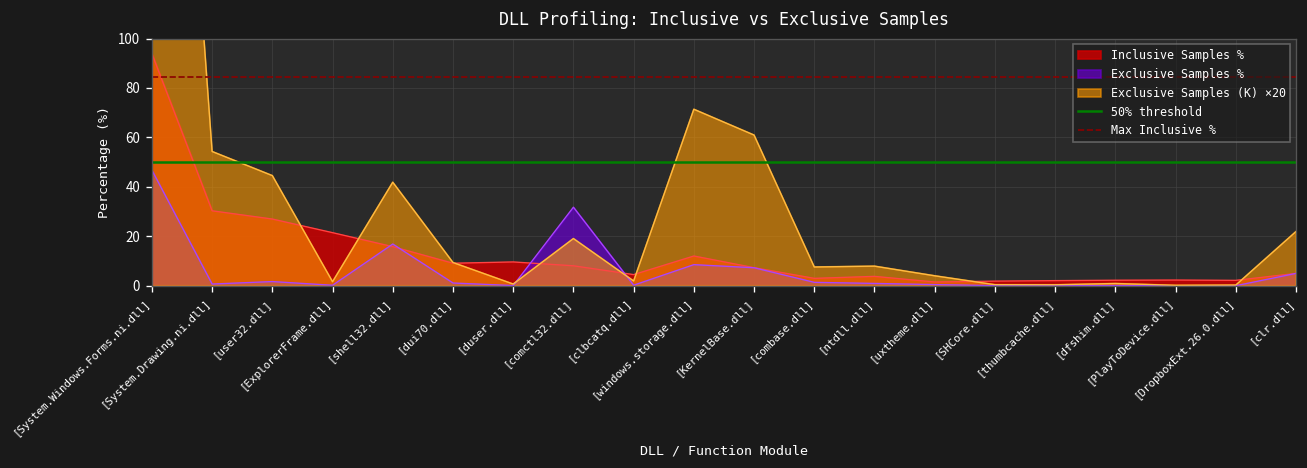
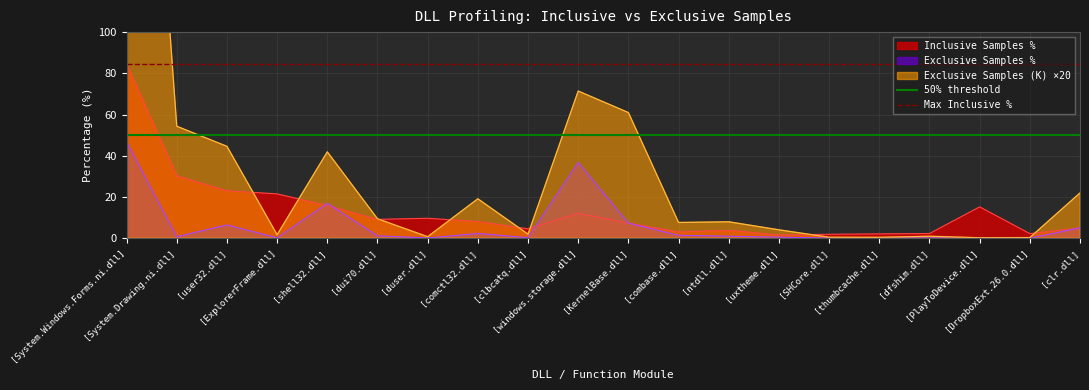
  {
    "Inclusive Samples %": {
-     "[System.Windows.Forms.ni.dll]": 94,
+     "[System.Windows.Forms.ni.dll]": 85,
      "[System.Drawing.ni.dll]": 30,
-     "[user32.dll]": 27,
+     "[user32.dll]": 23,
      "[ExplorerFrame.dll]": 21,
      "[duser.dll]": 10,
      "[comctl32.dll]": 8,
      "[clbcatq.dll]": 5,
      "[windows.storage.dll]": 12,
      "[combase.dll]": 3,
      "[ntdll.dll]": 4,
      "[SHCore.dll]": 2,
      "[thumbcache.dll]": 2,
      "[dfshim.dll]": 2,
-     "[PlayToDevice.dll]": 2,
+     "[PlayToDevice.dll]": 15,
      "[DropboxExt.26.0.dll]": 2
    },
    "Exclusive Samples %": {
      "[System.Windows.Forms.ni.dll]": 47,
      "[System.Drawing.ni.dll]": 1,
-     "[user32.dll]": 2,
+     "[user32.dll]": 6,
      "[ExplorerFrame.dll]": 0,
      "[dui70.dll]": 1,
-     "[comctl32.dll]": 32,
+     "[comctl32.dll]": 2,
      "[clbcatq.dll]": 0,
-     "[windows.storage.dll]": 9,
+     "[windows.storage.dll]": 37,
      "[combase.dll]": 1,
      "[ntdll.dll]": 1
    },
    "Exclusive Samples (K) ×20": {
      "[System.Drawing.ni.dll]": 54,
      "[user32.dll]": 45,
      "[ExplorerFrame.dll]": 2,
      "[shell32.dll]": 42,
      "[comctl32.dll]": 19,
      "[clbcatq.dll]": 2,
      "[windows.storage.dll]": 71,
      "[KernelBase.dll]": 61,
      "[combase.dll]": 8,
      "[ntdll.dll]": 8,
      "[uxtheme.dll]": 4,
      "[clr.dll]": 22
    }
  }
